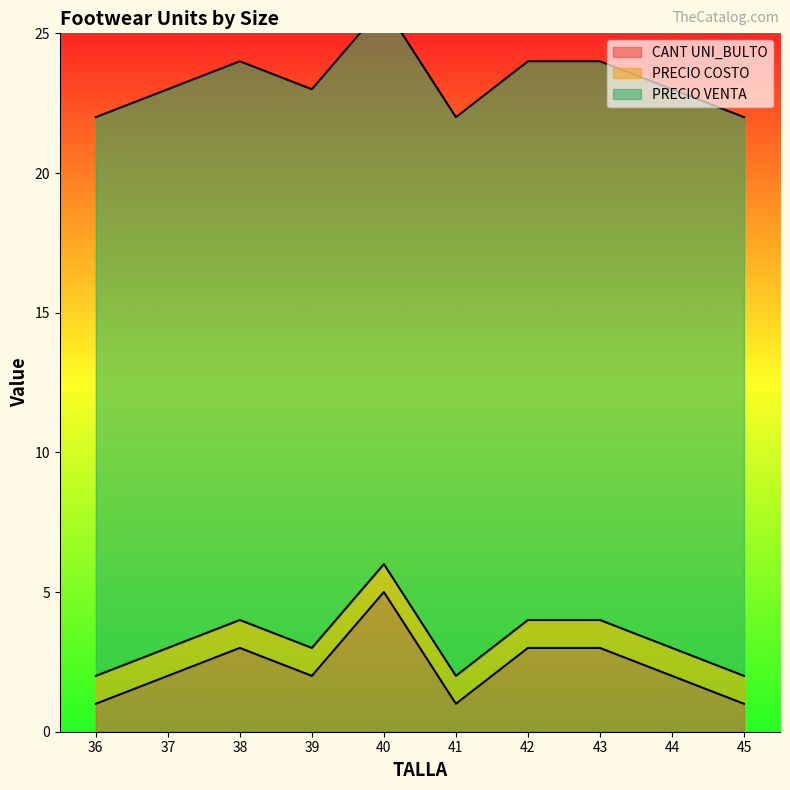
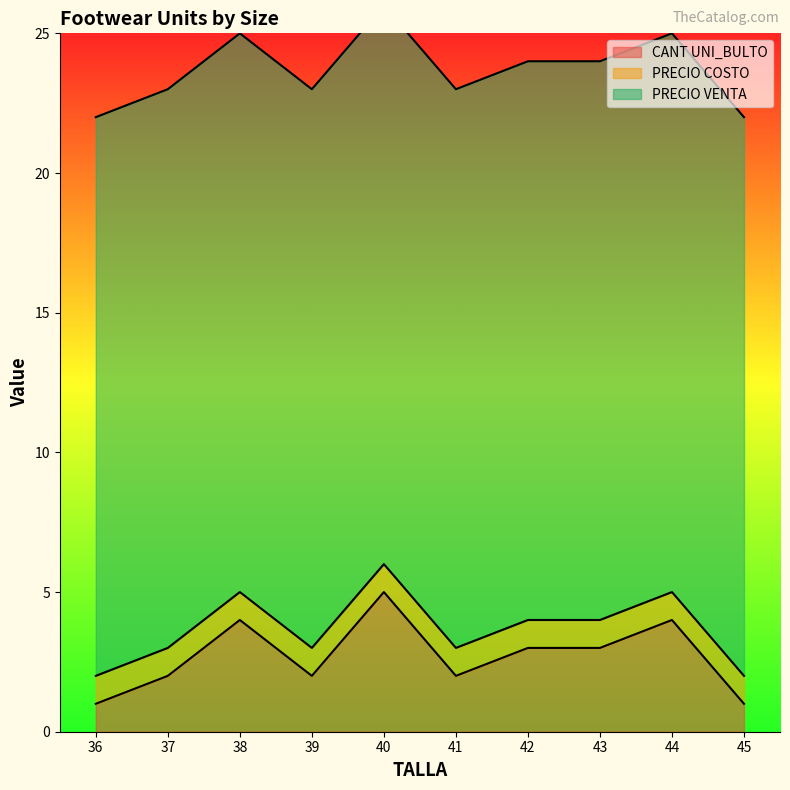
  {
    "CANT UNI_BULTO": {
      "36": 1,
      "37": 2,
-     "38": 3,
+     "38": 4,
      "39": 2,
      "40": 5,
-     "41": 1,
+     "41": 2,
      "42": 3,
      "43": 3,
-     "44": 2,
+     "44": 4,
      "45": 1
    },
    "PRECIO COSTO": {
      "36": 1,
      "37": 1,
      "38": 1,
      "39": 1,
      "40": 1,
      "41": 1,
      "42": 1,
      "43": 1,
      "44": 1,
      "45": 1
    },
    "PRECIO VENTA": {
      "36": 20,
      "37": 20,
      "38": 20,
      "39": 20,
      "41": 20,
      "42": 20,
      "43": 20,
      "45": 20
    }
  }
